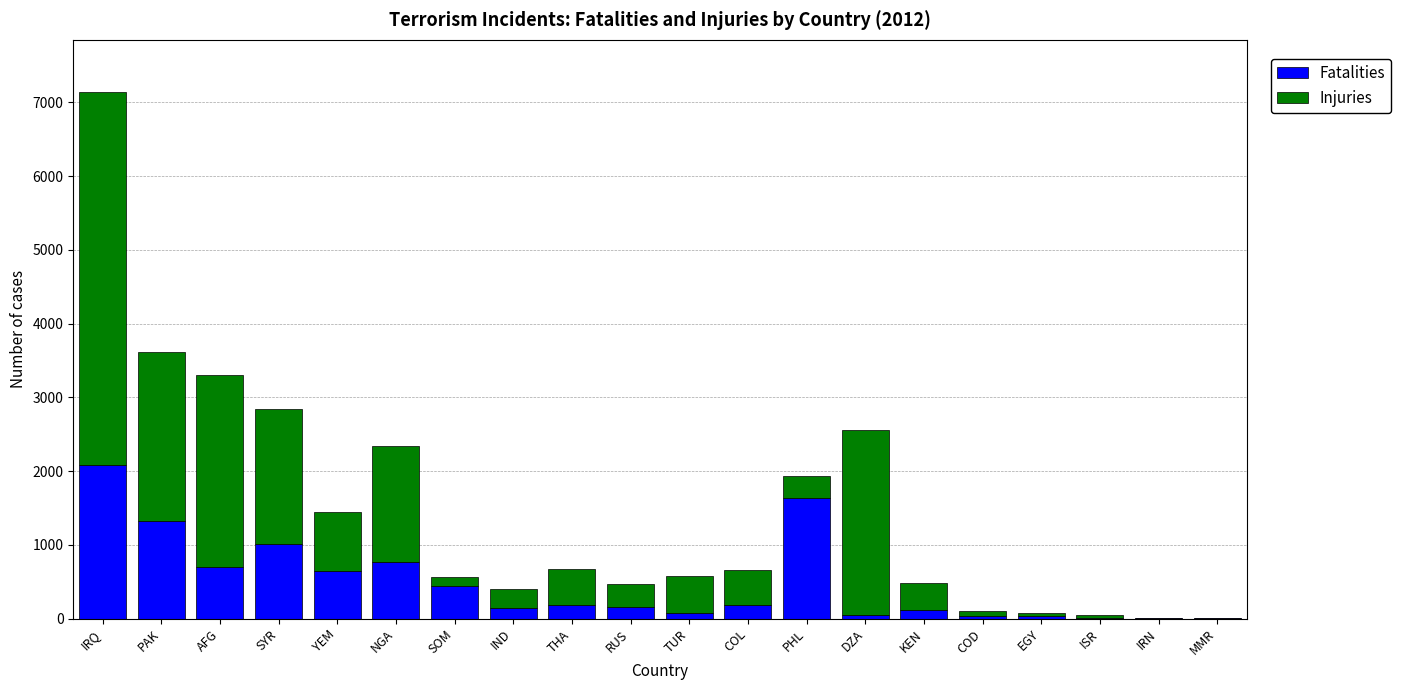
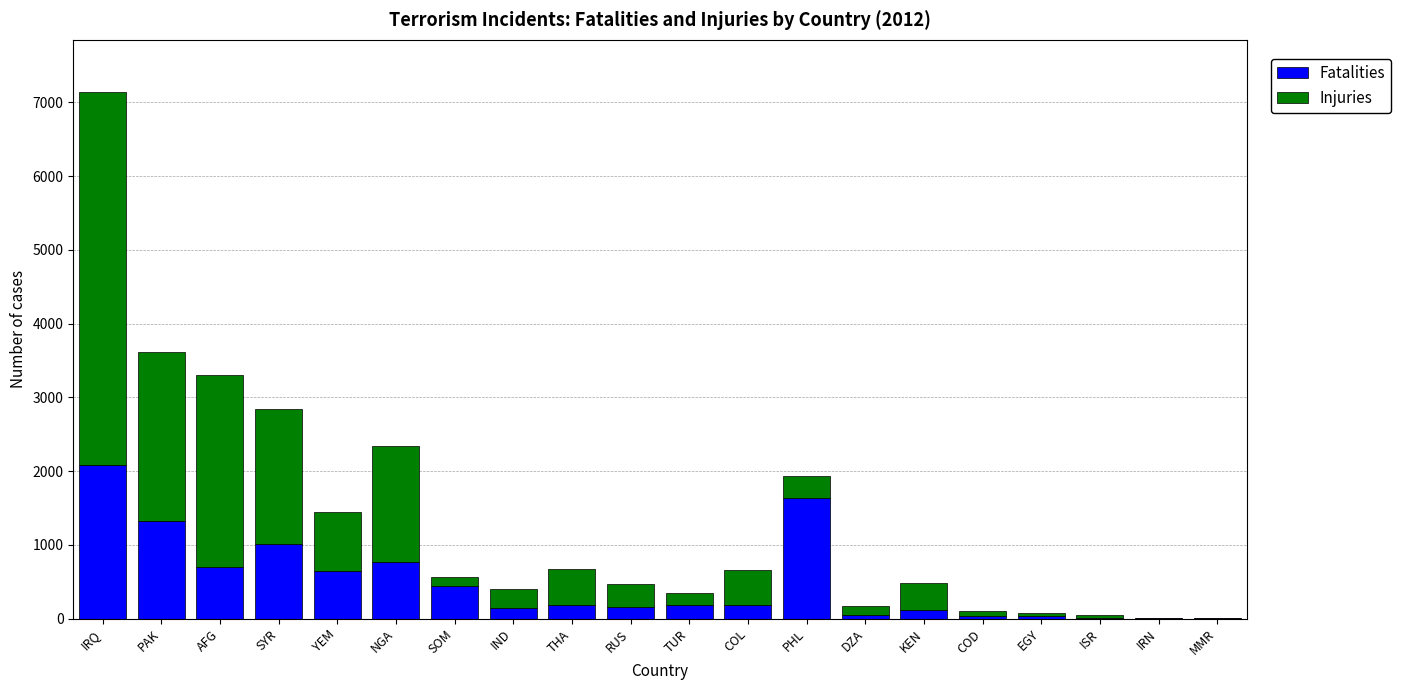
  {
    "Fatalities": {
      "IRQ": 2100,
      "PAK": 1300,
      "AFG": 700,
      "SYR": 1000,
      "YEM": 700,
      "NGA": 800,
      "SOM": 400,
      "IND": 200,
      "THA": 200,
      "RUS": 200,
-     "TUR": 100,
+     "TUR": 200,
      "COL": 200,
      "PHL": 1600,
      "DZA": 0,
      "KEN": 100,
      "COD": 0
    },
    "Injuries": {
      "IRQ": 5100,
      "PAK": 2300,
      "AFG": 2600,
      "SYR": 1800,
      "YEM": 800,
      "NGA": 1600,
      "SOM": 100,
      "IND": 300,
      "THA": 500,
      "RUS": 300,
-     "TUR": 500,
+     "TUR": 200,
      "COL": 500,
      "PHL": 300,
-     "DZA": 2500,
+     "DZA": 100,
      "KEN": 400,
      "COD": 100,
      "EGY": 0,
      "ISR": 0
    }
  }
